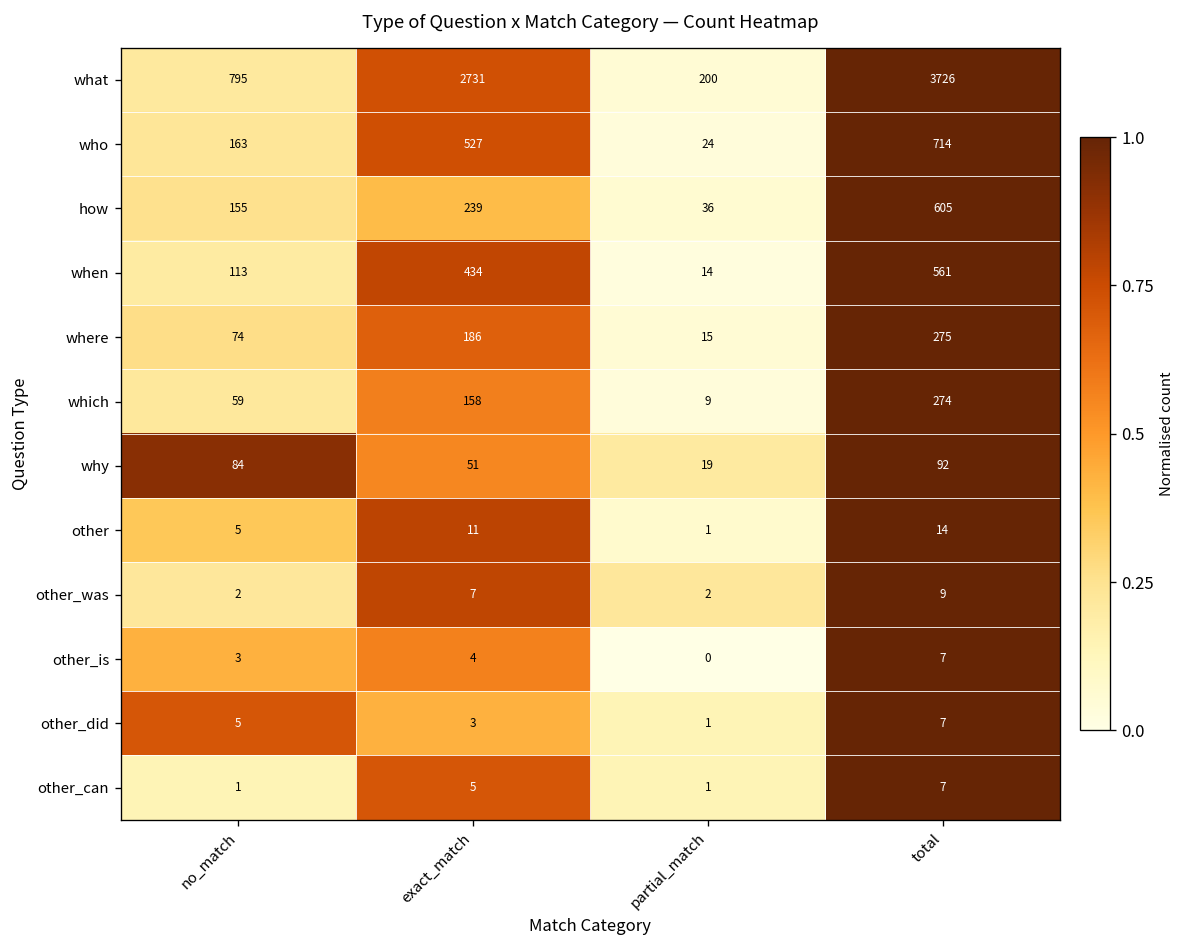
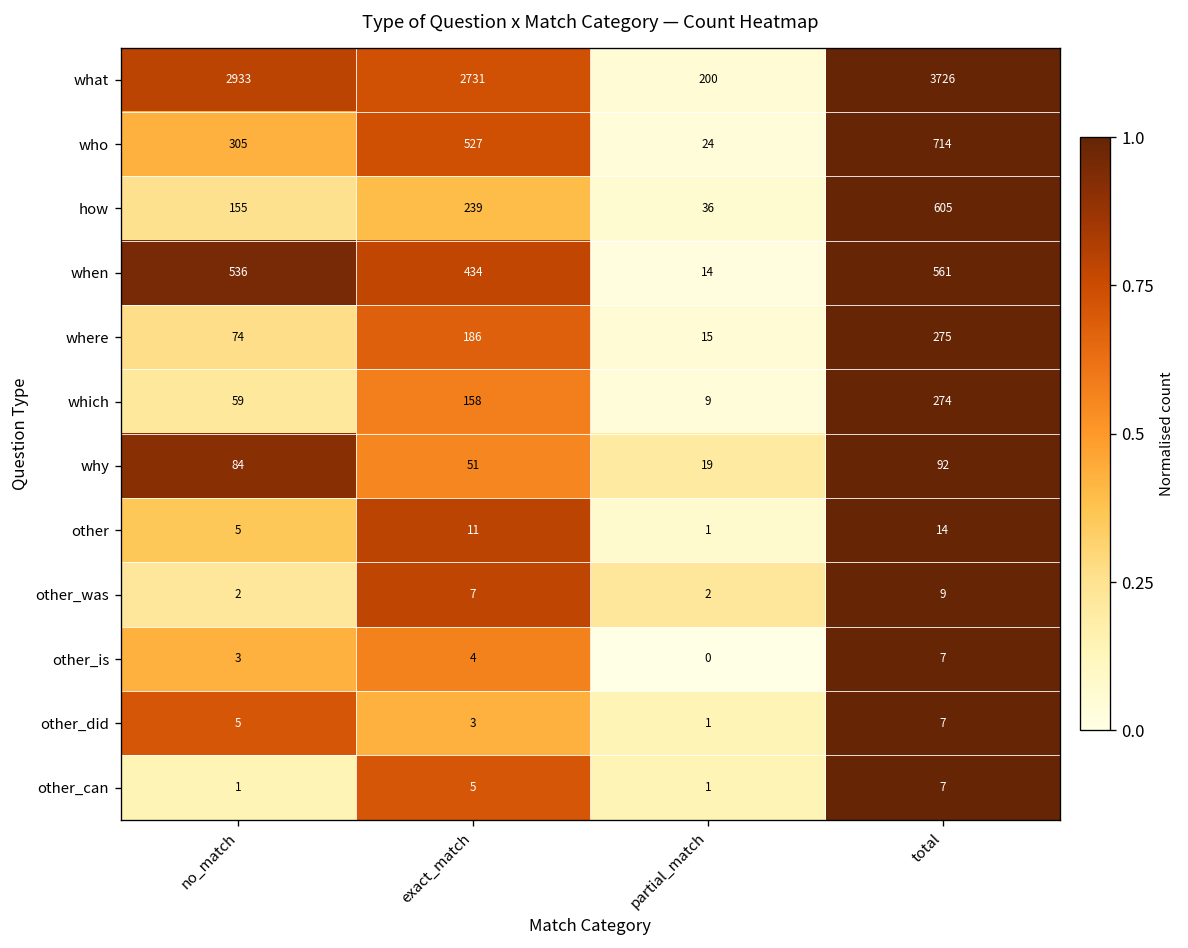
  {
    "what": {
-     "no_match": 795,
+     "no_match": 2933,
      "exact_match": 2731,
      "partial_match": 200,
      "total": 3726
    },
    "who": {
-     "no_match": 163,
+     "no_match": 305,
      "exact_match": 527,
      "partial_match": 24,
      "total": 714
    },
    "how": {
      "no_match": 155,
      "exact_match": 239,
      "partial_match": 36,
      "total": 605
    },
    "when": {
-     "no_match": 113,
+     "no_match": 536,
      "exact_match": 434,
      "partial_match": 14,
      "total": 561
    },
    "where": {
      "no_match": 74,
      "exact_match": 186,
      "partial_match": 15,
      "total": 275
    },
    "which": {
      "no_match": 59,
      "exact_match": 158,
      "partial_match": 9,
      "total": 274
    },
    "why": {
      "no_match": 84,
      "exact_match": 51,
      "partial_match": 19,
      "total": 92
    },
    "other": {
      "no_match": 5,
      "exact_match": 11,
      "partial_match": 1,
      "total": 14
    },
    "other_was": {
      "no_match": 2,
      "exact_match": 7,
      "partial_match": 2,
      "total": 9
    },
    "other_is": {
      "no_match": 3,
      "exact_match": 4,
      "partial_match": 0,
      "total": 7
    },
    "other_did": {
      "no_match": 5,
      "exact_match": 3,
      "partial_match": 1,
      "total": 7
    },
    "other_can": {
      "no_match": 1,
      "exact_match": 5,
      "partial_match": 1,
      "total": 7
    }
  }
